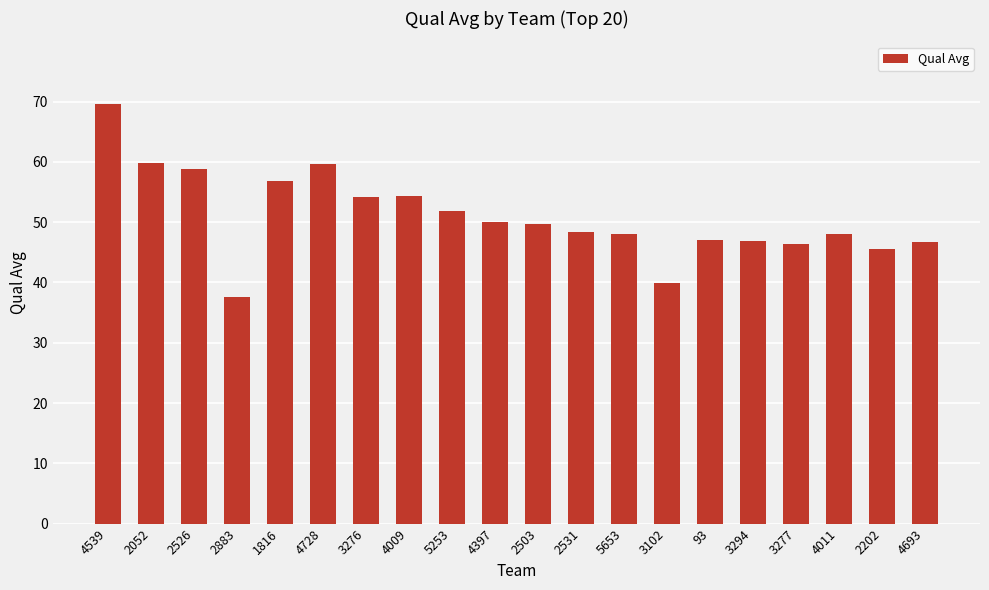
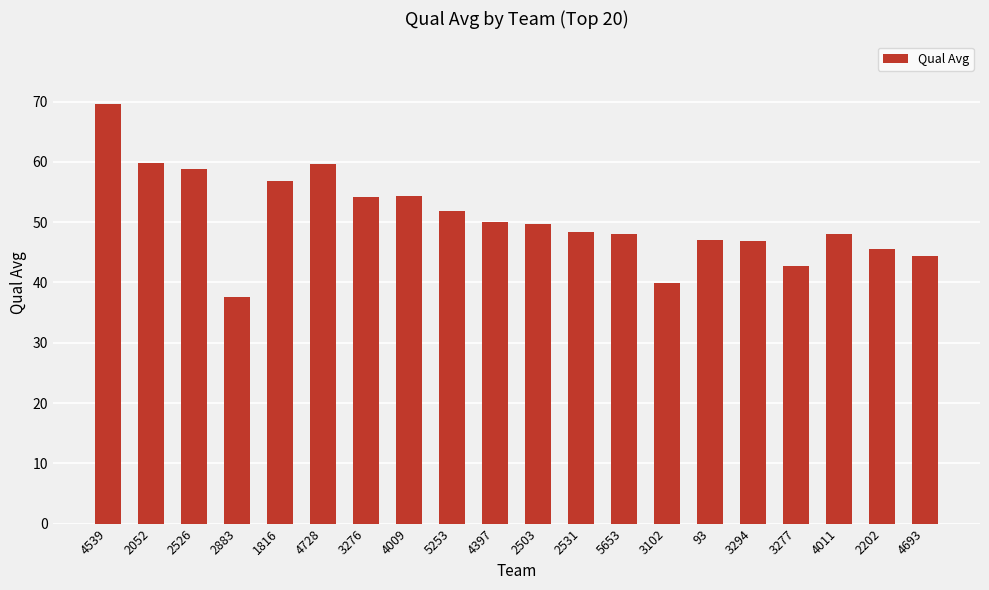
  {
    "4539": 70,
    "2052": 60,
    "2526": 59,
    "2883": 38,
    "1816": 57,
    "4728": 60,
    "3276": 54,
    "4009": 54,
    "5253": 52,
    "4397": 50,
    "2503": 50,
    "2531": 48,
    "5653": 48,
    "3102": 40,
    "93": 47,
    "3294": 47,
-   "3277": 46,
+   "3277": 43,
    "4011": 48,
    "2202": 46,
-   "4693": 47
+   "4693": 44
  }
